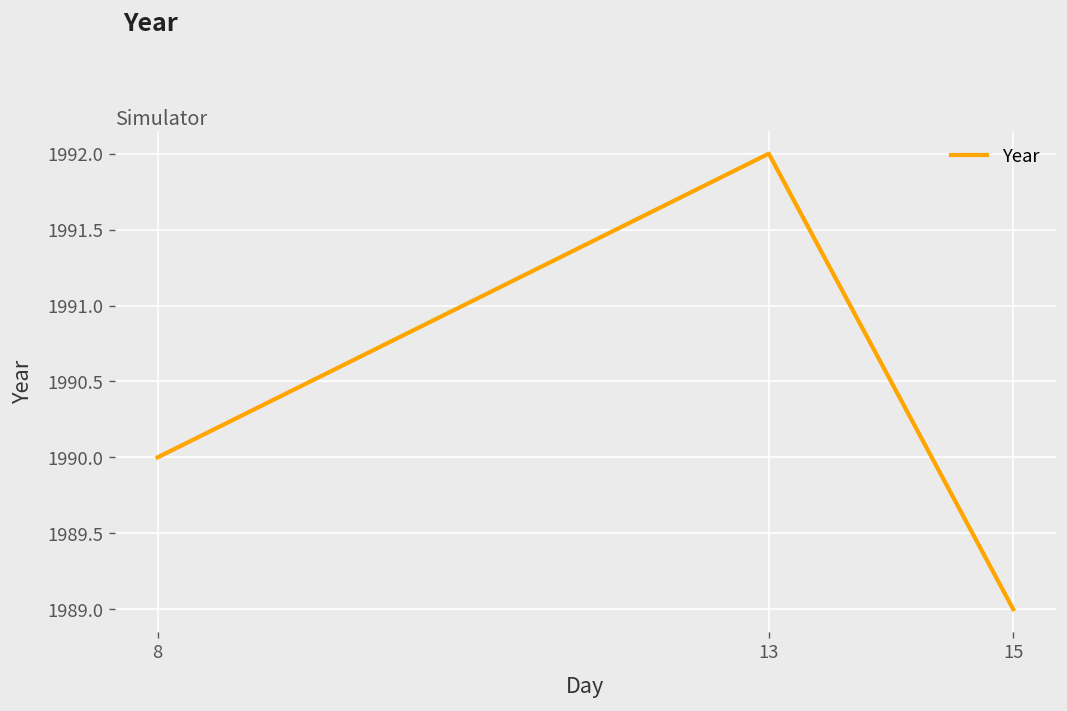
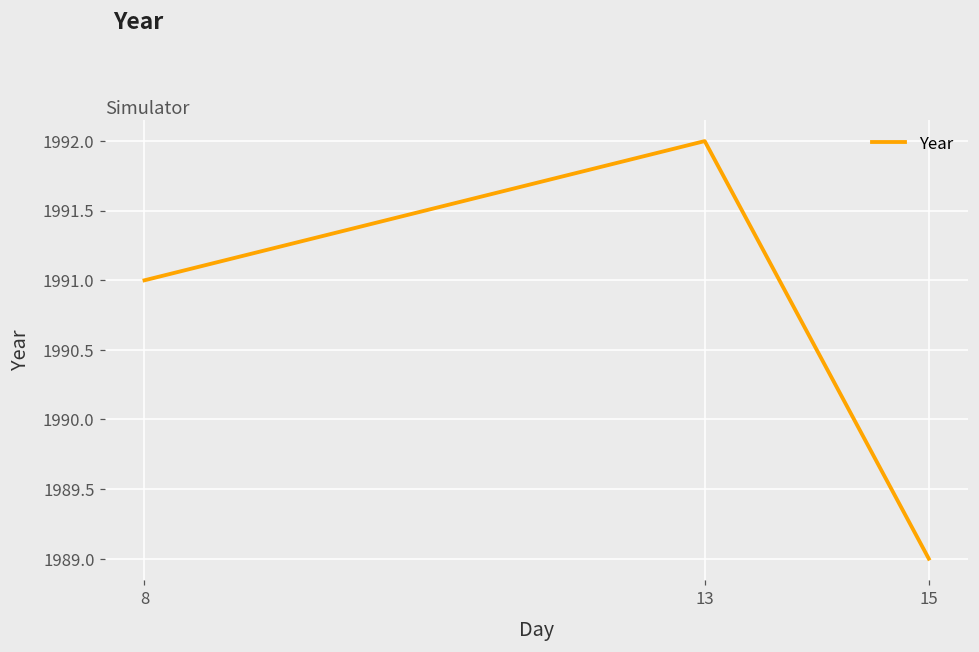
  {
-   "8": 1990,
+   "8": 1991,
    "13": 1992,
    "15": 1989
  }
